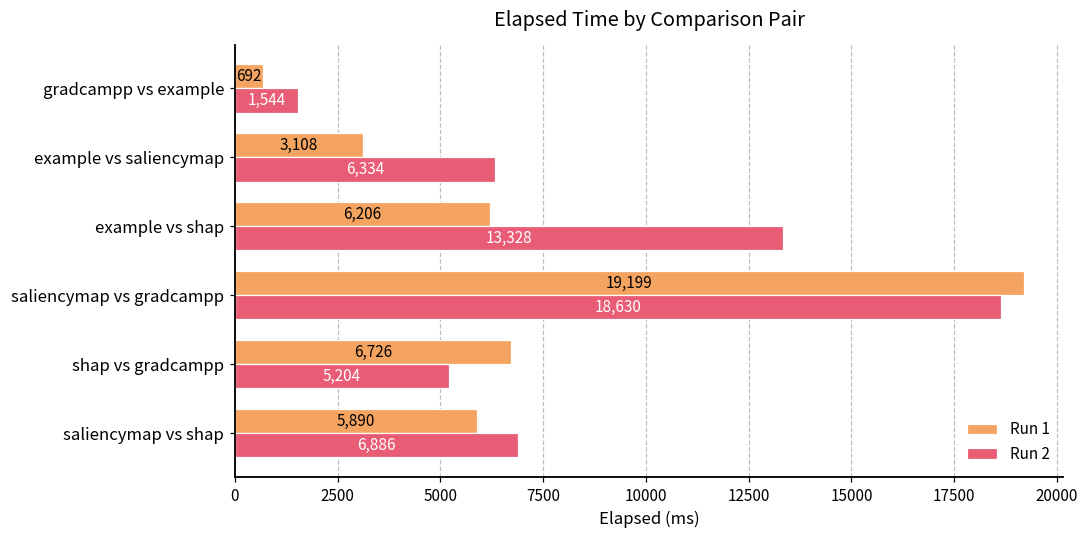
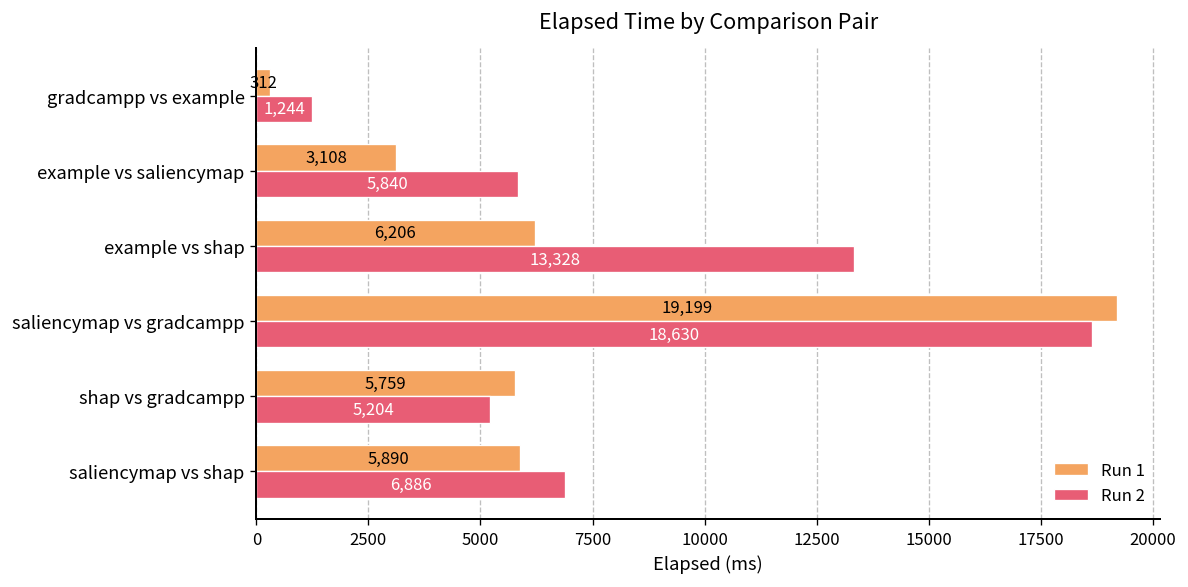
  {
    "Run 1": {
-     "gradcampp vs example": "692",
+     "gradcampp vs example": "312",
      "example vs saliencymap": "3,108",
      "example vs shap": "6,206",
      "saliencymap vs gradcampp": "19,199",
-     "shap vs gradcampp": "6,726",
+     "shap vs gradcampp": "5,759",
      "saliencymap vs shap": "5,890"
    },
    "Run 2": {
-     "gradcampp vs example": "1,544",
-     "example vs saliencymap": "6,334",
+     "gradcampp vs example": "1,244",
+     "example vs saliencymap": "5,840",
      "example vs shap": "13,328",
      "saliencymap vs gradcampp": "18,630",
      "shap vs gradcampp": "5,204",
      "saliencymap vs shap": "6,886"
    }
  }
